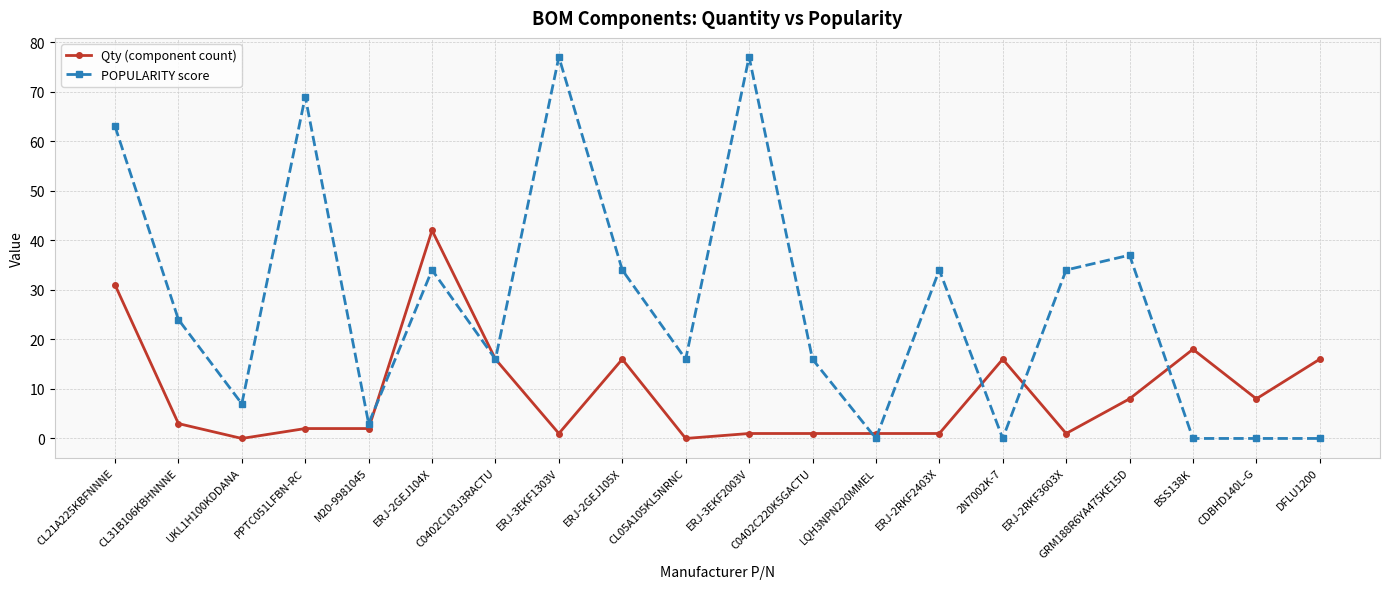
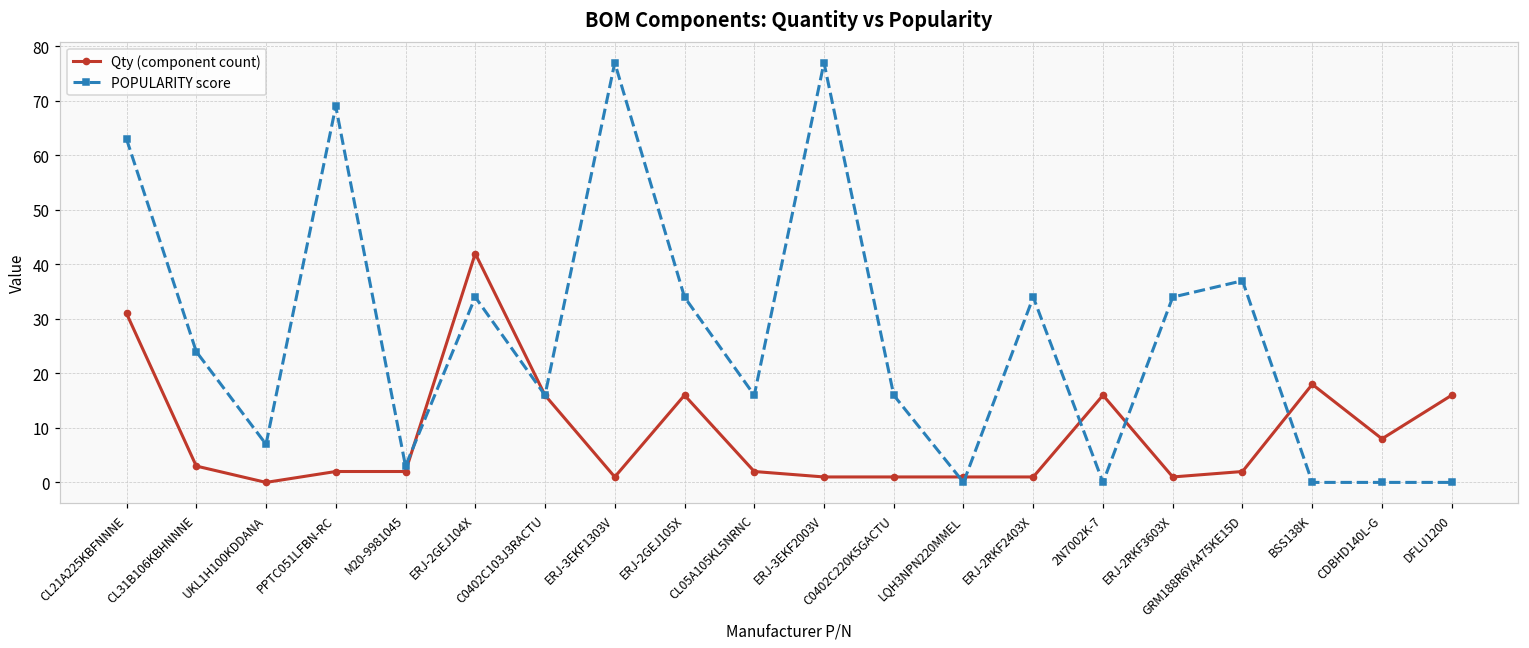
  {
    "Qty (component count)": {
      "CL21A225KBFNNNE": 31,
      "CL31B106KBHNNNE": 3,
      "UKL1H100KDDANA": 0,
      "PPTC051LFBN-RC": 2,
      "M20-9981045": 2,
      "ERJ-2GEJ104X": 42,
      "ERJ-3EKF1303V": 1,
      "ERJ-2GEJ105X": 16,
-     "CL05A105KL5NRNC": 0,
+     "CL05A105KL5NRNC": 2,
      "ERJ-3EKF2003V": 1,
      "C0402C220K5GACTU": 1,
      "LQH3NPN220MMEL": 1,
      "ERJ-2RKF2403X": 1,
      "2N7002K-7": 16,
      "ERJ-2RKF3603X": 1,
-     "GRM188R6YA475KE15D": 8,
+     "GRM188R6YA475KE15D": 2,
      "BSS138K": 18,
      "CDBHD140L-G": 8,
      "DFLU1200": 16
    },
    "POPULARITY score": {
      "CL21A225KBFNNNE": 63,
      "CL31B106KBHNNNE": 24,
      "UKL1H100KDDANA": 7,
      "PPTC051LFBN-RC": 69,
      "M20-9981045": 3,
      "ERJ-2GEJ104X": 34,
      "ERJ-3EKF1303V": 77,
      "ERJ-2GEJ105X": 34,
      "CL05A105KL5NRNC": 16,
      "ERJ-3EKF2003V": 77,
      "C0402C220K5GACTU": 16,
      "LQH3NPN220MMEL": 0,
      "ERJ-2RKF2403X": 34,
      "2N7002K-7": 0,
      "ERJ-2RKF3603X": 34,
      "GRM188R6YA475KE15D": 37,
      "BSS138K": 0,
      "CDBHD140L-G": 0,
      "DFLU1200": 0
    }
  }
